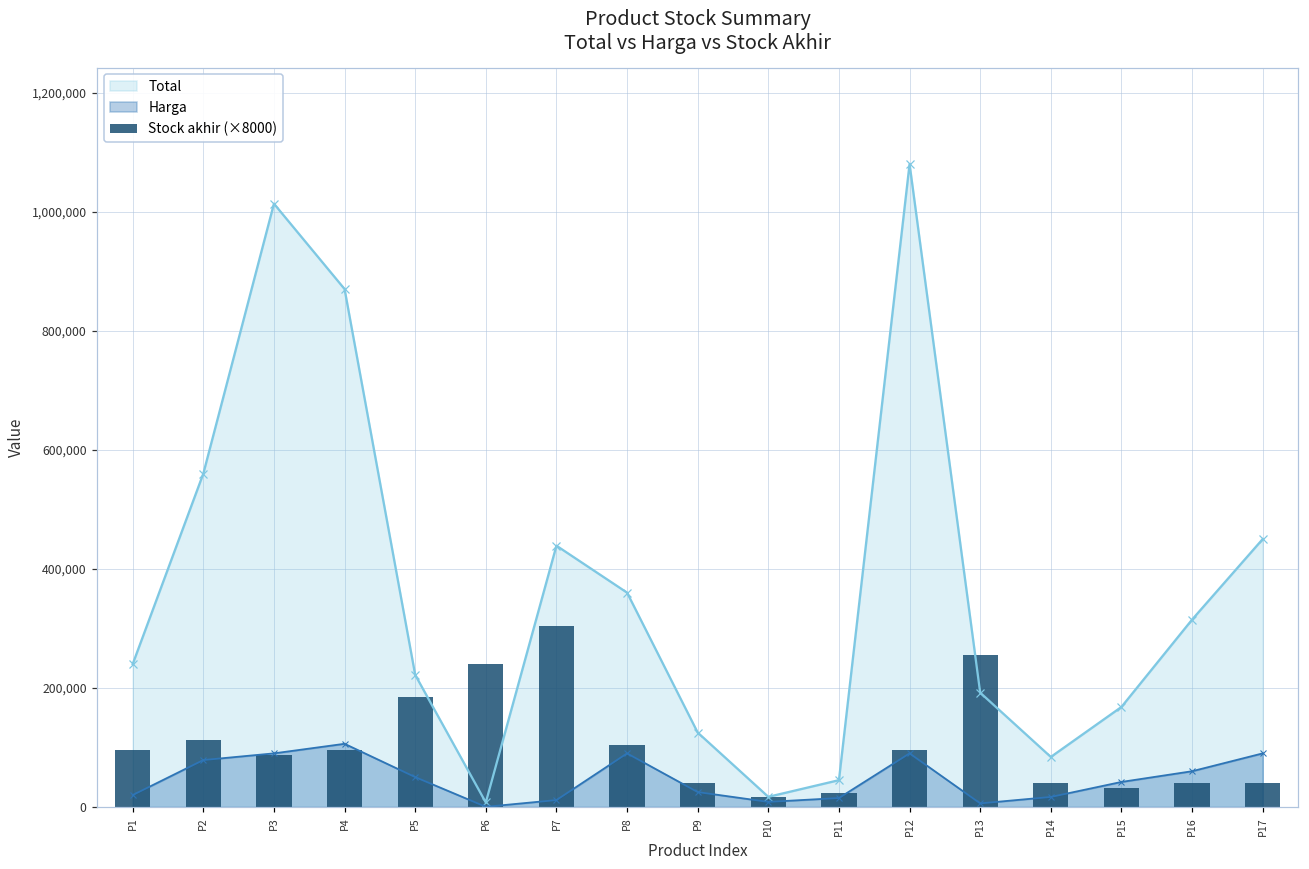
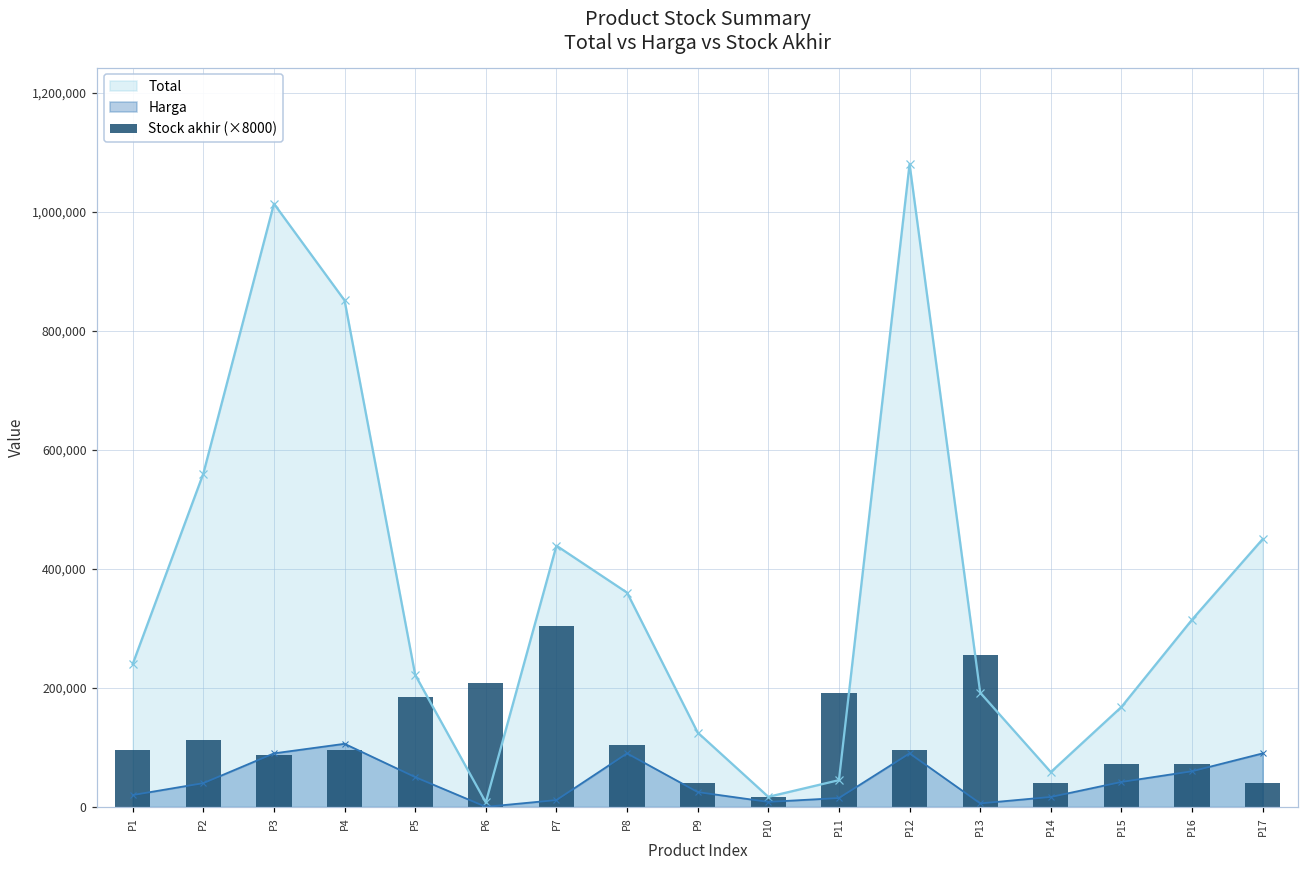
  {
    "Total": {
      "P1": "240,000",
      "P2": "560,000",
      "P3": "1,010,000",
-     "P4": "870,000",
+     "P4": "850,000",
      "P5": "220,000",
      "P6": "10,000",
      "P7": "440,000",
      "P8": "360,000",
      "P9": "130,000",
      "P10": "20,000",
      "P11": "50,000",
      "P12": "1,080,000",
      "P13": "190,000",
-     "P14": "80,000",
+     "P14": "60,000",
      "P15": "170,000",
      "P16": "310,000",
      "P17": "450,000"
    },
    "Stock akhir (×8000)": {
      "P1": "100,000",
      "P2": "110,000",
      "P3": "90,000",
      "P4": "100,000",
      "P5": "180,000",
-     "P6": "240,000",
+     "P6": "210,000",
      "P7": "300,000",
      "P8": "100,000",
      "P9": "40,000",
      "P10": "20,000",
-     "P11": "20,000",
+     "P11": "190,000",
      "P12": "100,000",
      "P13": "260,000",
      "P14": "40,000",
-     "P15": "30,000",
-     "P16": "40,000",
+     "P15": "70,000",
+     "P16": "70,000",
      "P17": "40,000"
    },
    "Harga": {
      "P1": "20,000",
-     "P2": "80,000",
+     "P2": "40,000",
      "P3": "90,000",
      "P4": "110,000",
      "P5": "50,000",
      "P6": "0",
      "P7": "10,000",
      "P8": "90,000",
      "P9": "30,000",
      "P10": "10,000",
      "P11": "20,000",
      "P12": "90,000",
      "P13": "10,000",
      "P14": "20,000",
      "P15": "40,000",
      "P16": "60,000",
      "P17": "90,000"
    }
  }
